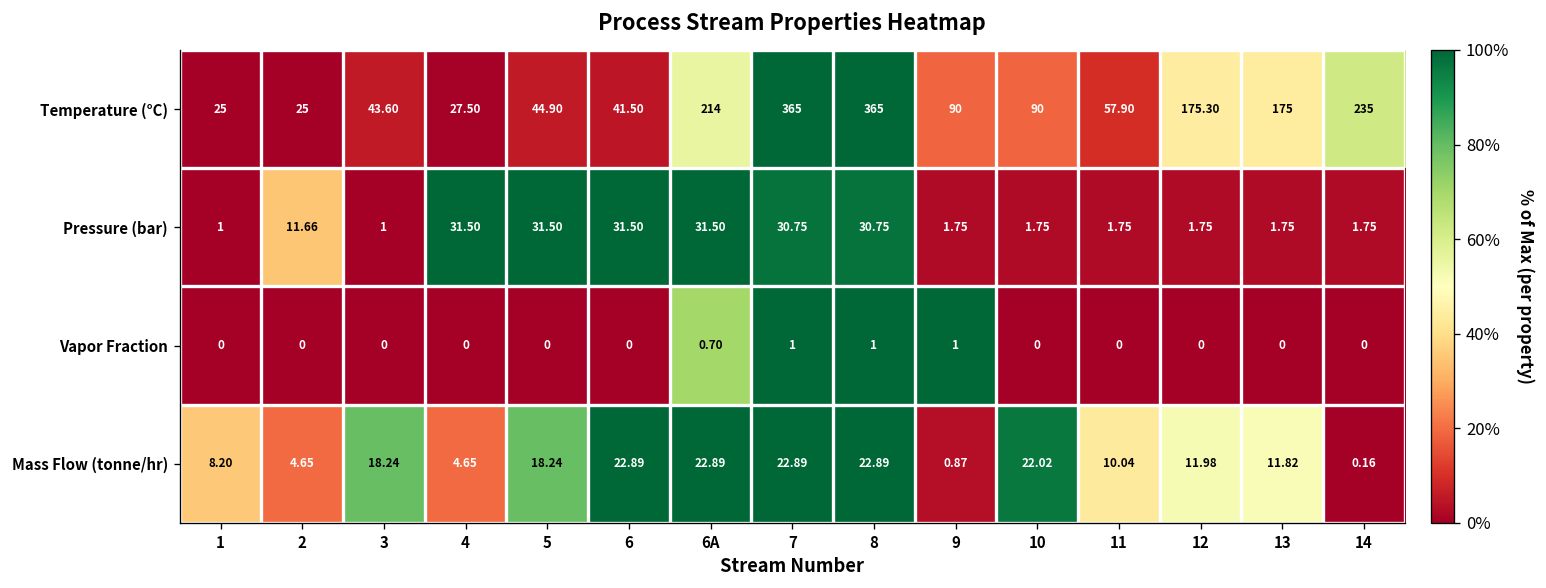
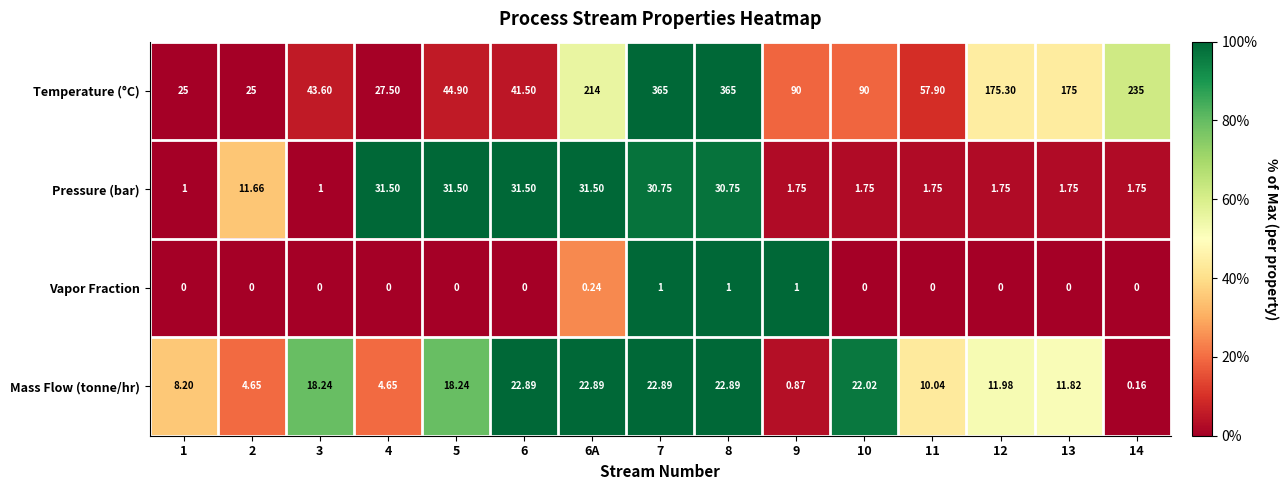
  {
    "Temperature (°C)": {
      "1": 25,
      "2": 25,
      "3": 43.60,
      "4": 27.50,
      "5": 44.90,
      "6": 41.50,
      "6A": 214,
      "7": 365,
      "8": 365,
      "9": 90,
      "10": 90,
      "11": 57.90,
      "12": 175.30,
      "13": 175,
      "14": 235
    },
    "Pressure (bar)": {
      "1": 1,
      "2": 11.66,
      "3": 1,
      "4": 31.50,
      "5": 31.50,
      "6": 31.50,
      "6A": 31.50,
      "7": 30.75,
      "8": 30.75,
      "9": 1.75,
      "10": 1.75,
      "11": 1.75,
      "12": 1.75,
      "13": 1.75,
      "14": 1.75
    },
    "Vapor Fraction": {
      "1": 0,
      "2": 0,
      "3": 0,
      "4": 0,
      "5": 0,
      "6": 0,
-     "6A": 0.70,
+     "6A": 0.24,
      "7": 1,
      "8": 1,
      "9": 1,
      "10": 0,
      "11": 0,
      "12": 0,
      "13": 0,
      "14": 0
    },
    "Mass Flow (tonne/hr)": {
      "1": 8.20,
      "2": 4.65,
      "3": 18.24,
      "4": 4.65,
      "5": 18.24,
      "6": 22.89,
      "6A": 22.89,
      "7": 22.89,
      "8": 22.89,
      "9": 0.87,
      "10": 22.02,
      "11": 10.04,
      "12": 11.98,
      "13": 11.82,
      "14": 0.16
    }
  }
